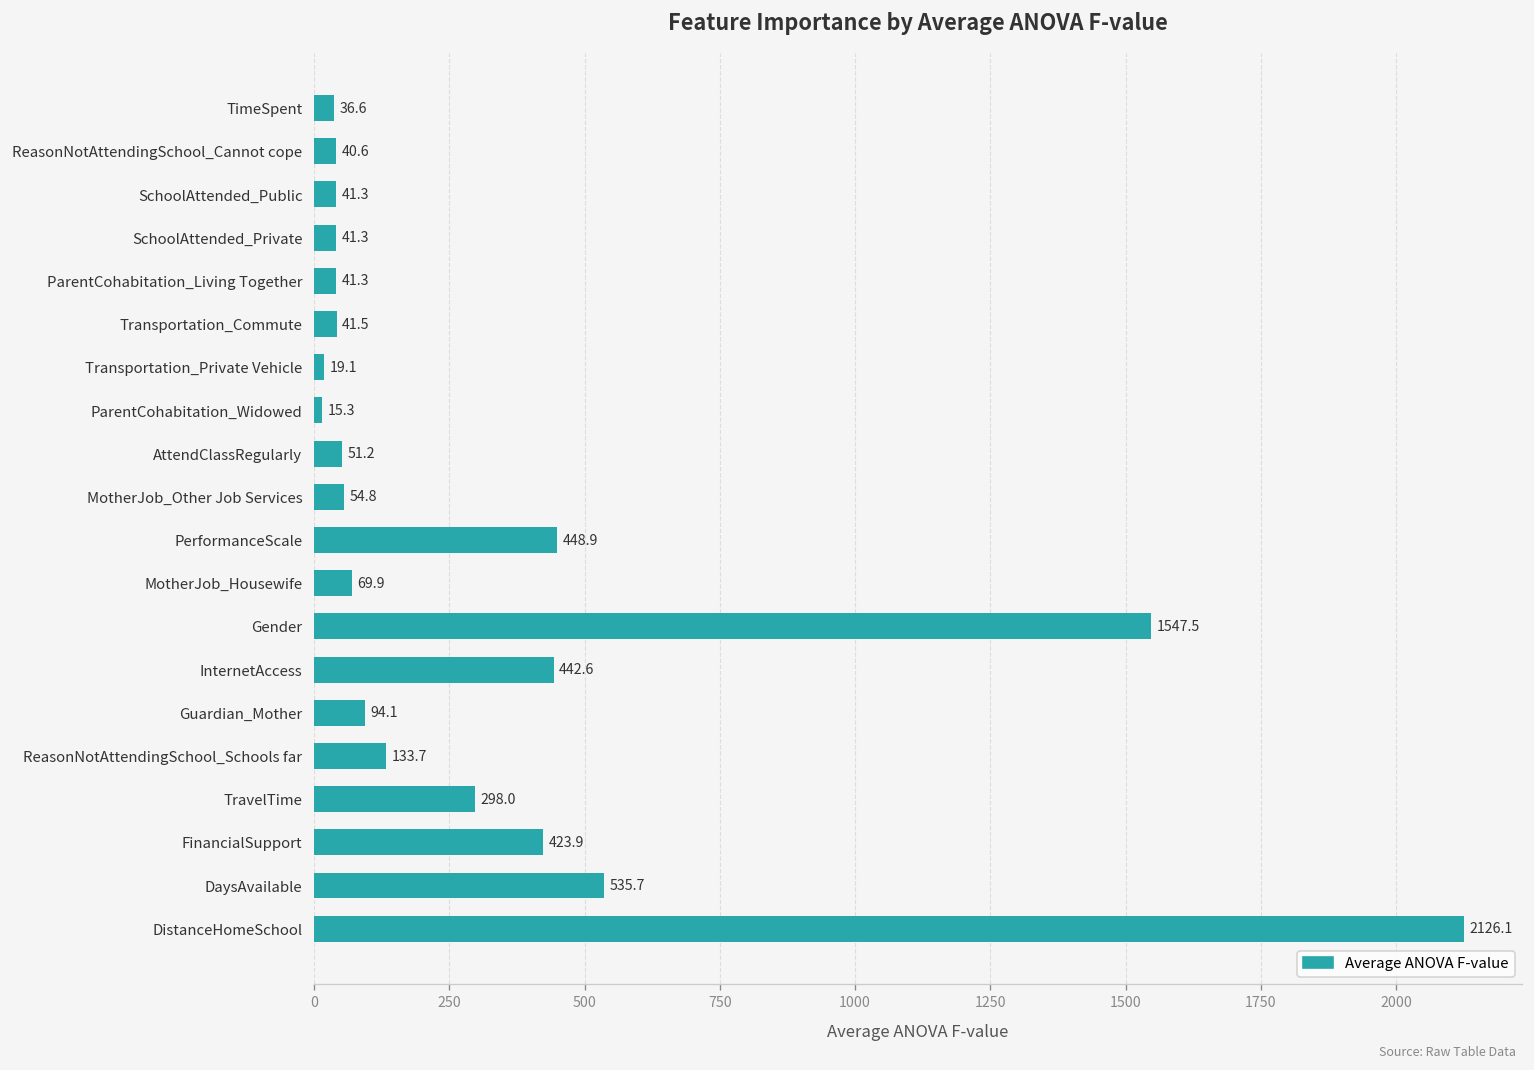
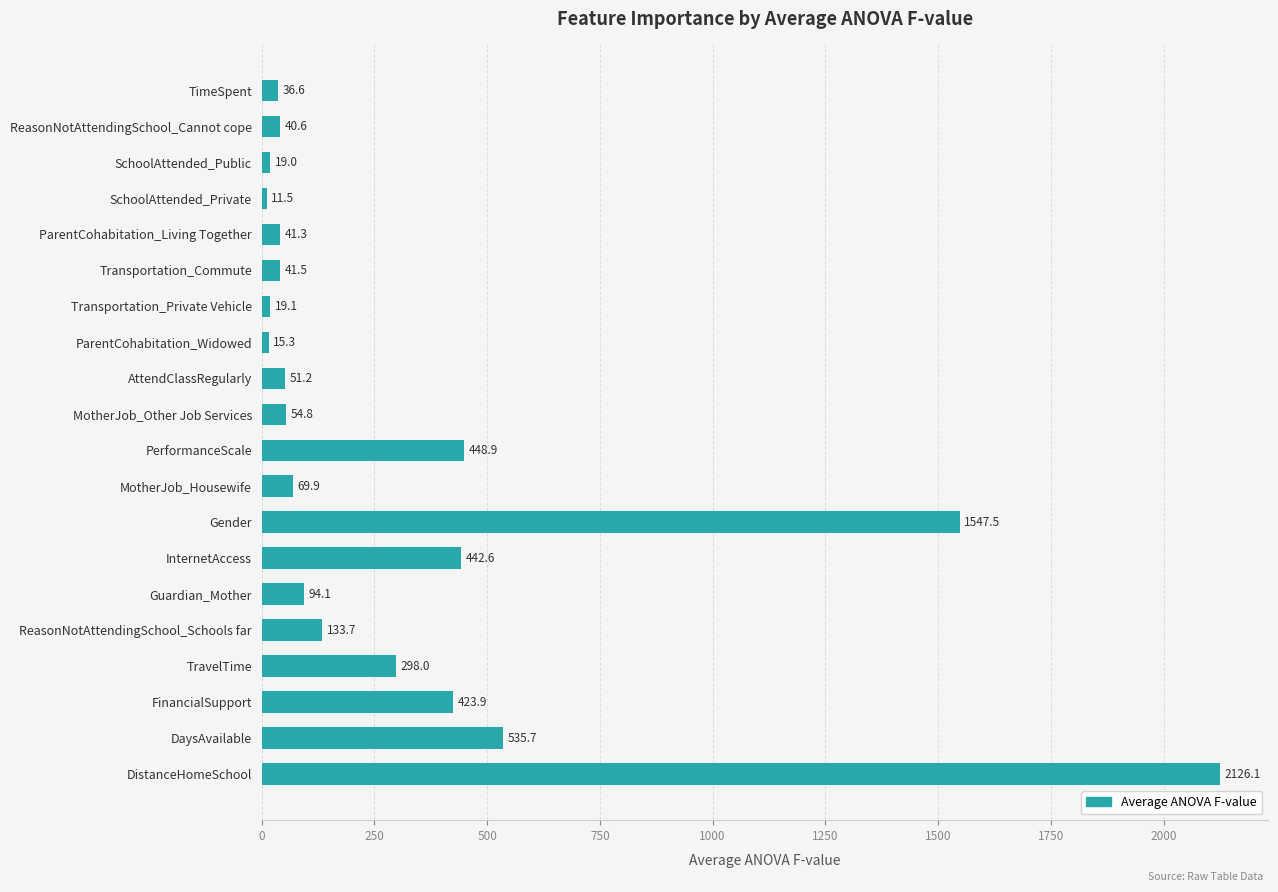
  {
    "TimeSpent": 36.6,
    "ReasonNotAttendingSchool_Cannot cope": 40.6,
-   "SchoolAttended_Public": 41.3,
-   "SchoolAttended_Private": 41.3,
+   "SchoolAttended_Public": 19.0,
+   "SchoolAttended_Private": 11.5,
    "ParentCohabitation_Living Together": 41.3,
    "Transportation_Commute": 41.5,
    "Transportation_Private Vehicle": 19.1,
    "ParentCohabitation_Widowed": 15.3,
    "AttendClassRegularly": 51.2,
    "MotherJob_Other Job Services": 54.8,
    "PerformanceScale": 448.9,
    "MotherJob_Housewife": 69.9,
    "Gender": 1547.5,
    "InternetAccess": 442.6,
    "Guardian_Mother": 94.1,
    "ReasonNotAttendingSchool_Schools far": 133.7,
    "TravelTime": 298.0,
    "FinancialSupport": 423.9,
    "DaysAvailable": 535.7,
    "DistanceHomeSchool": 2126.1
  }
